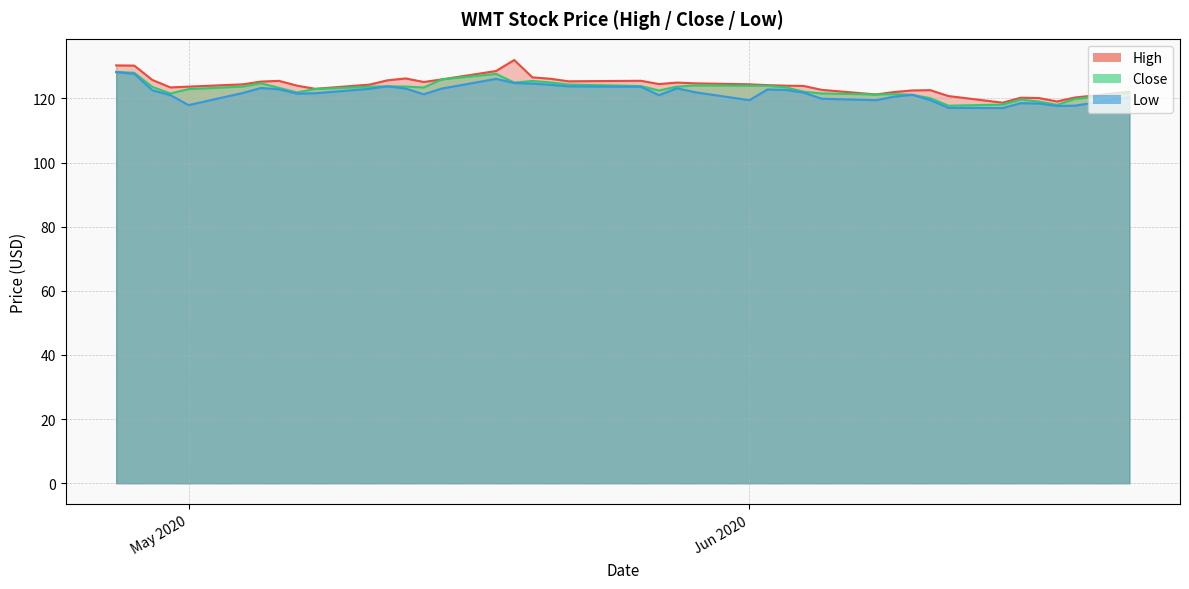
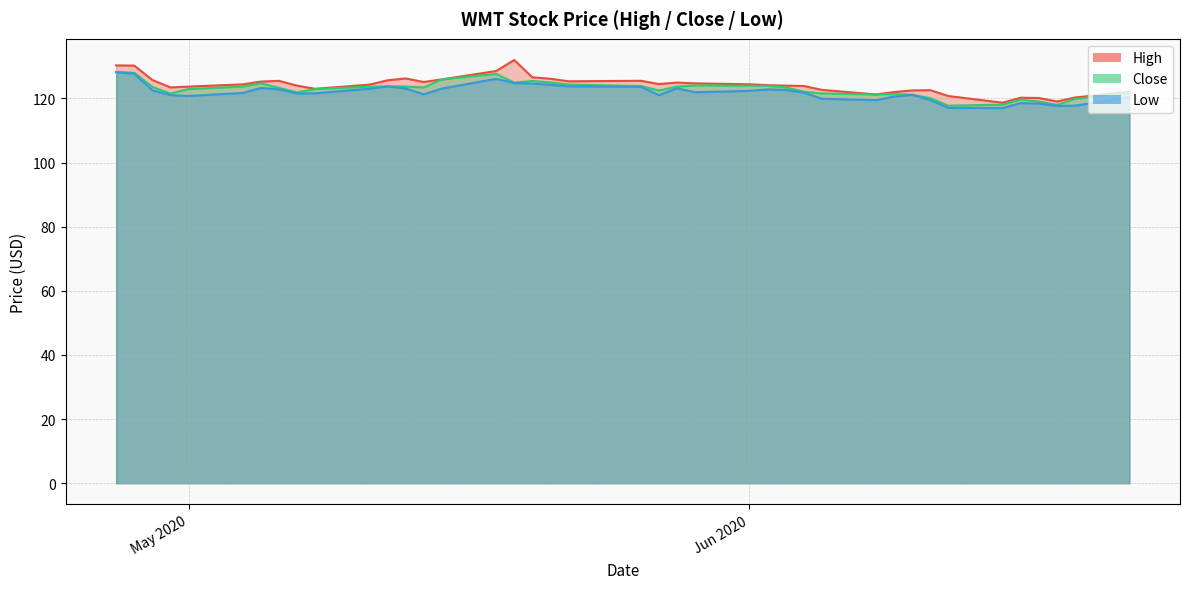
  {
    "Low": {
-     "May 2020": 118,
-     "Jun 2020": 119
+     "May 2020": 121,
+     "Jun 2020": 122
    }
  }
